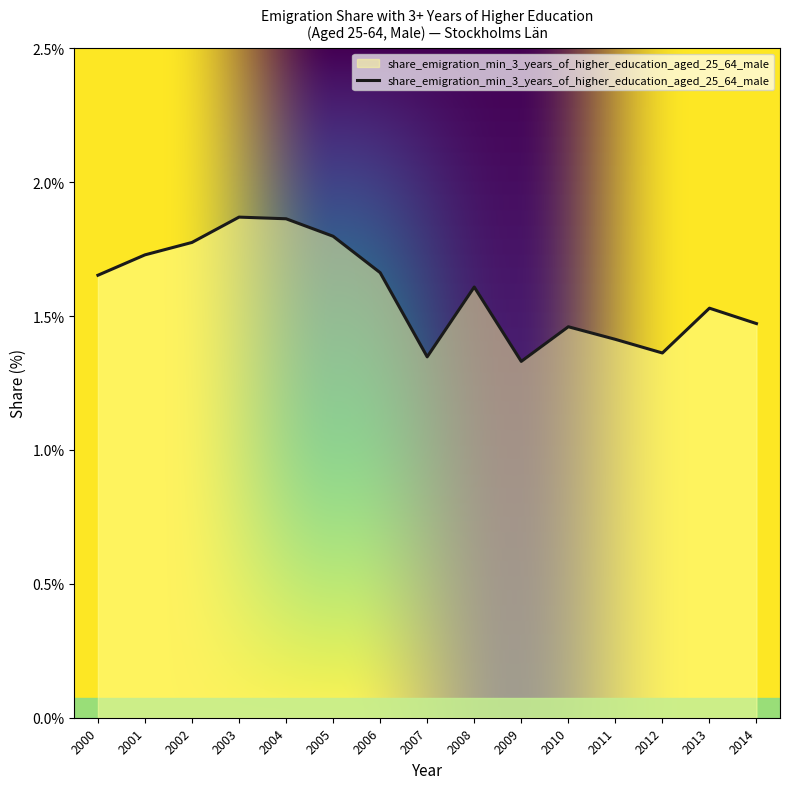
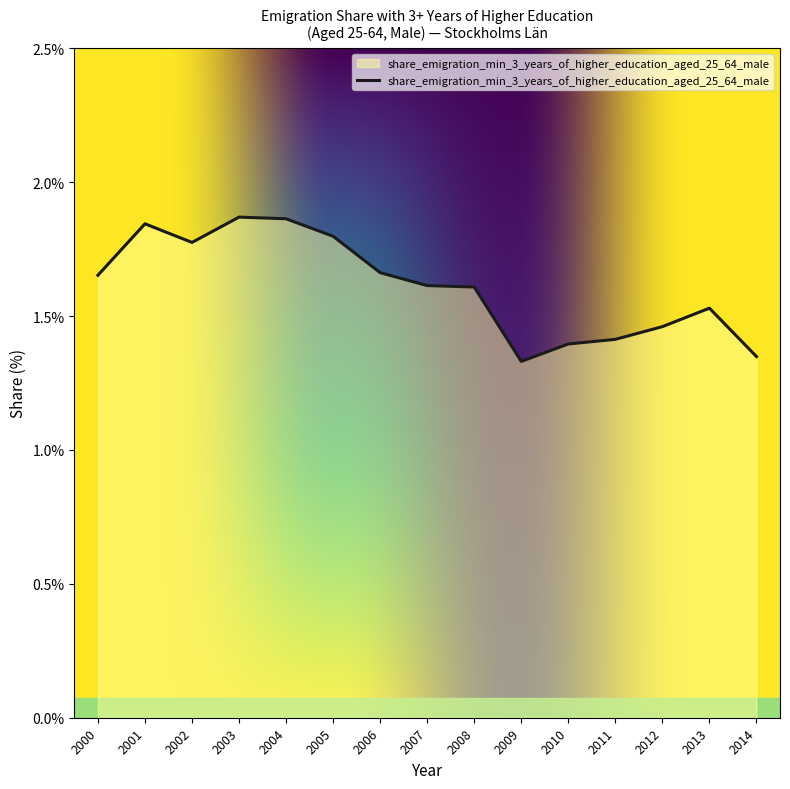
  {
    "2000": "1.65%",
-   "2001": "1.73%",
+   "2001": "1.84%",
    "2002": "1.77%",
    "2003": "1.87%",
    "2004": "1.86%",
    "2005": "1.80%",
    "2006": "1.66%",
-   "2007": "1.35%",
+   "2007": "1.61%",
    "2008": "1.61%",
    "2009": "1.33%",
-   "2010": "1.46%",
+   "2010": "1.40%",
    "2011": "1.41%",
-   "2012": "1.36%",
+   "2012": "1.46%",
    "2013": "1.53%",
-   "2014": "1.47%"
+   "2014": "1.35%"
  }
